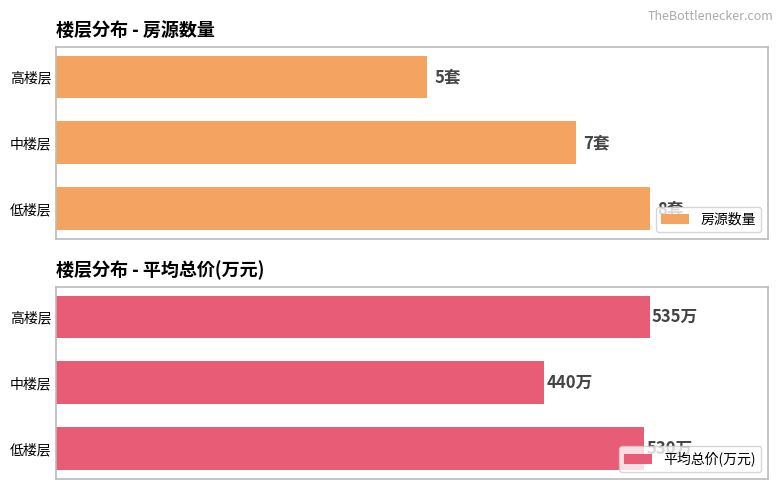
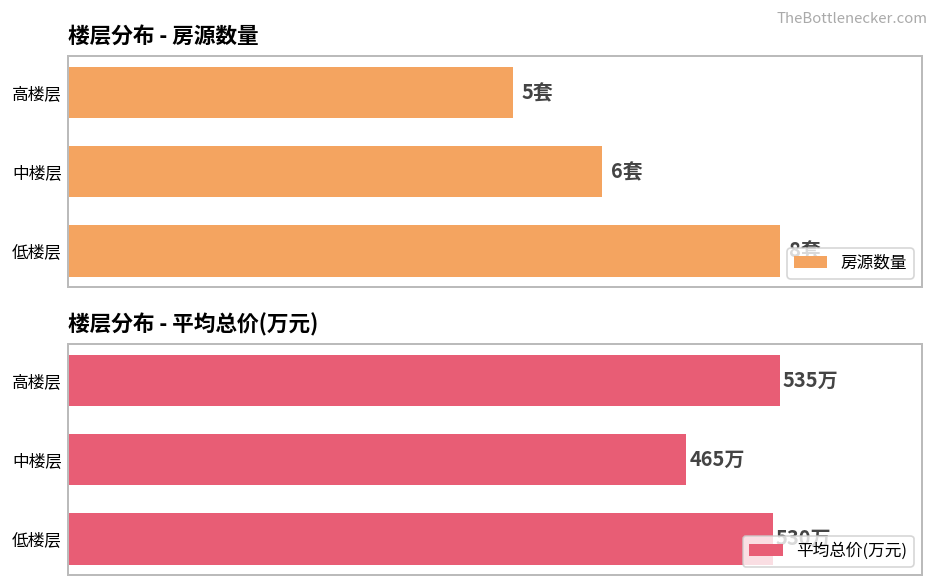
  {
    "楼层分布 - 房源数量": {
      "高楼层": "5套",
-     "中楼层": "7套"
+     "中楼层": "6套"
    },
    "楼层分布 - 平均总价(万元)": {
      "高楼层": "535万",
-     "中楼层": "440万"
+     "中楼层": "465万"
    }
  }
